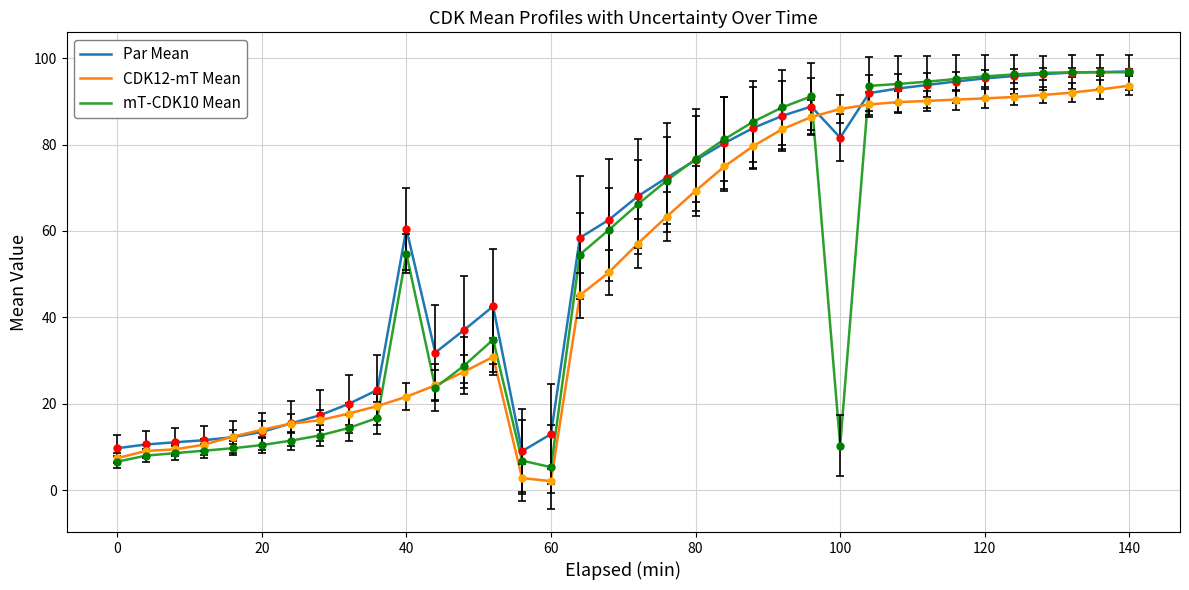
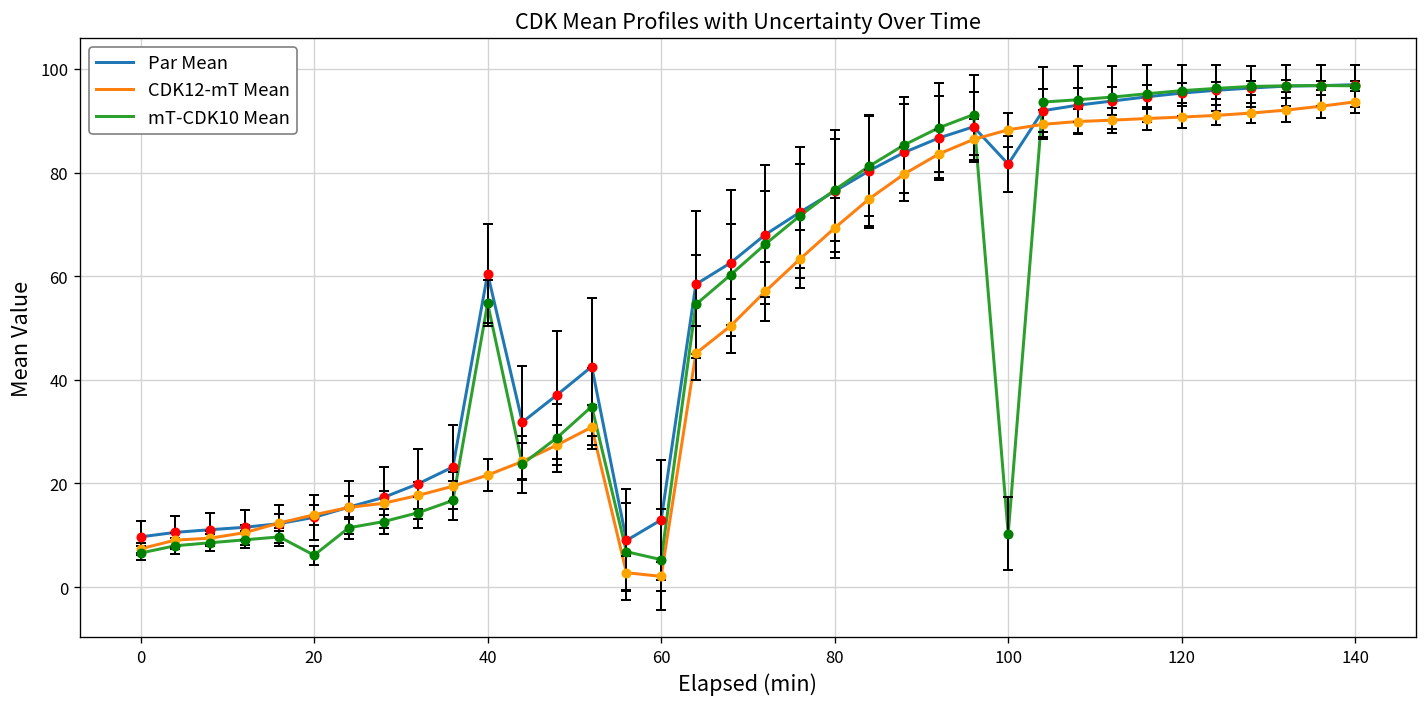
  {
    "Par Mean": {
      "0": 10,
      "40": 60,
      "60": 13,
      "100": 82
    },
    "mT-CDK10 Mean": {
-     "20": 10,
+     "20": 6,
      "40": 55,
      "100": 10
    }
  }
